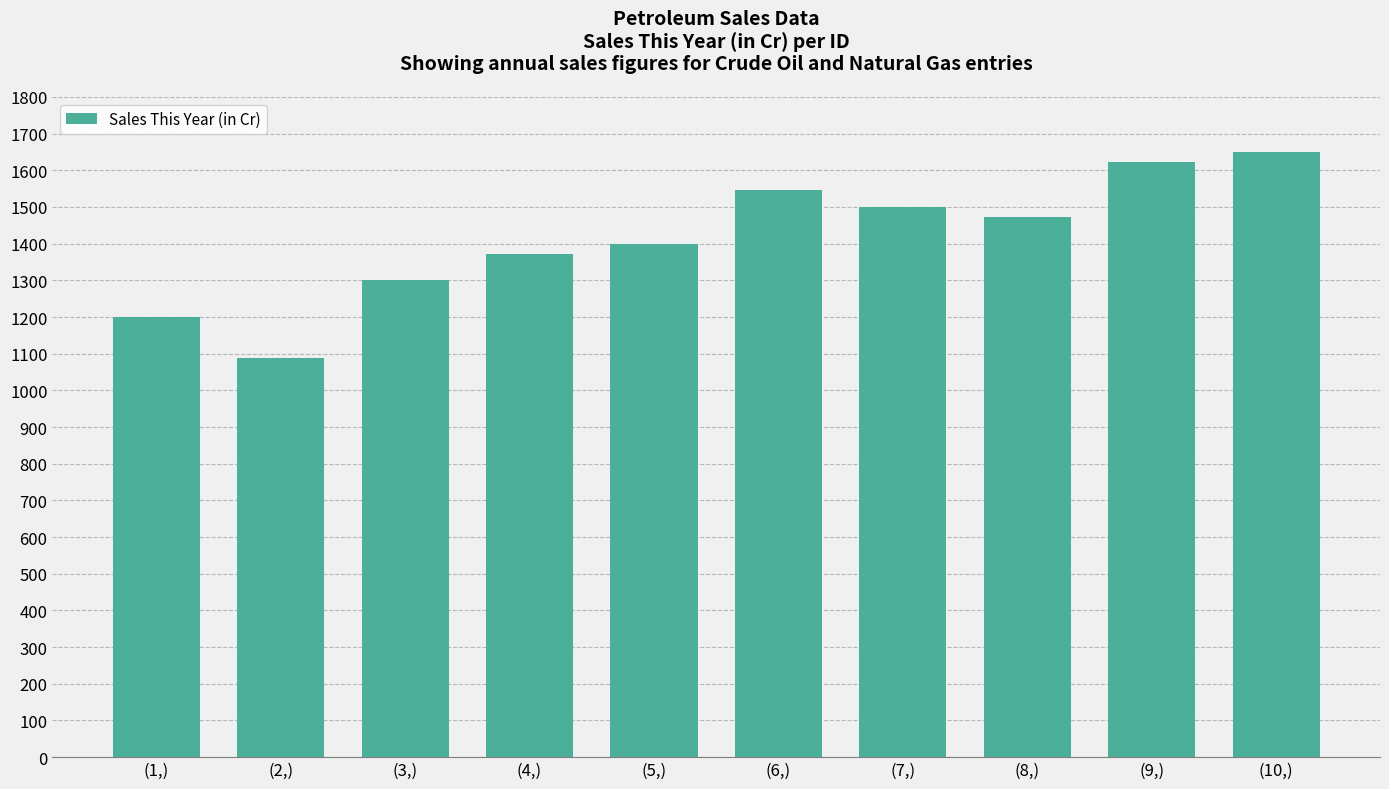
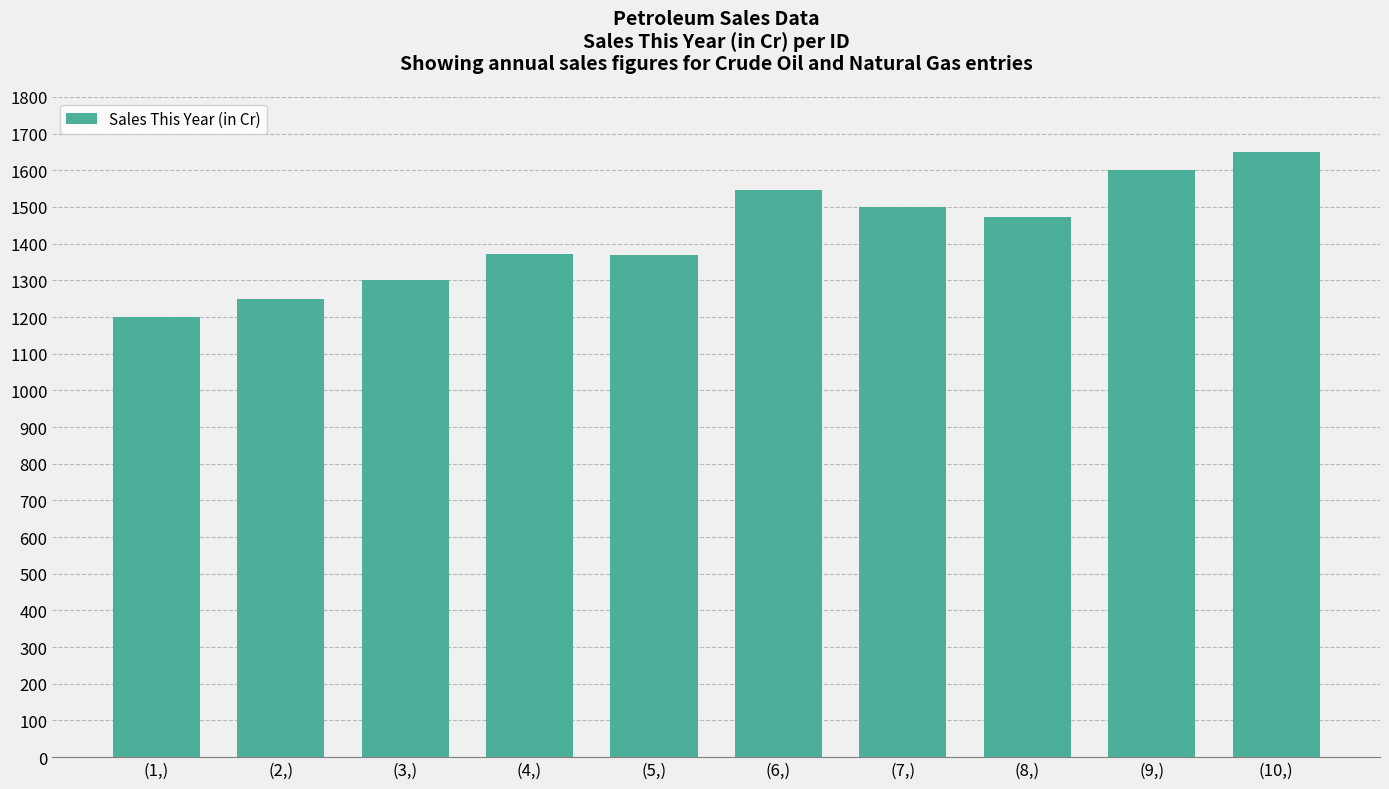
  {
    "(1,)": 1200,
-   "(2,)": 1090,
+   "(2,)": 1250,
    "(3,)": 1300,
    "(4,)": 1370,
-   "(5,)": 1400,
+   "(5,)": 1370,
    "(6,)": 1550,
    "(7,)": 1500,
    "(8,)": 1470,
-   "(9,)": 1620,
+   "(9,)": 1600,
    "(10,)": 1650
  }
